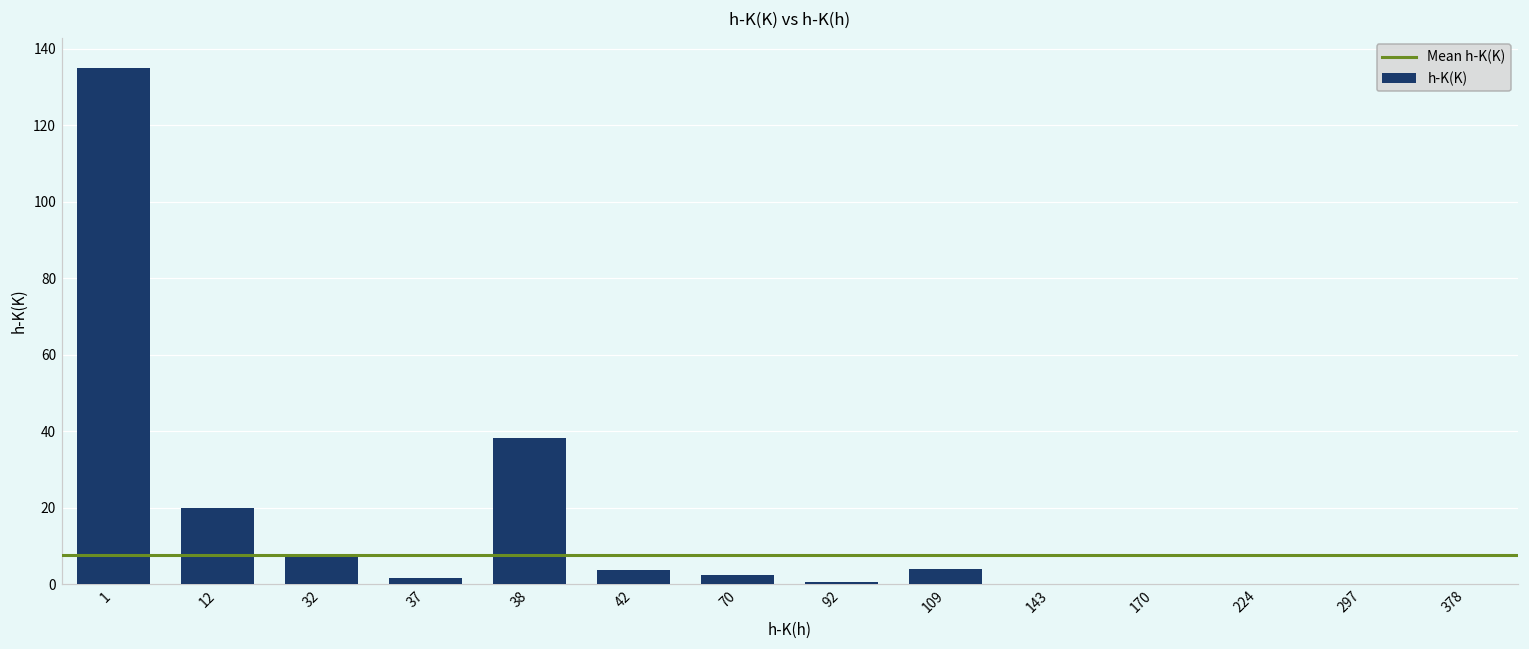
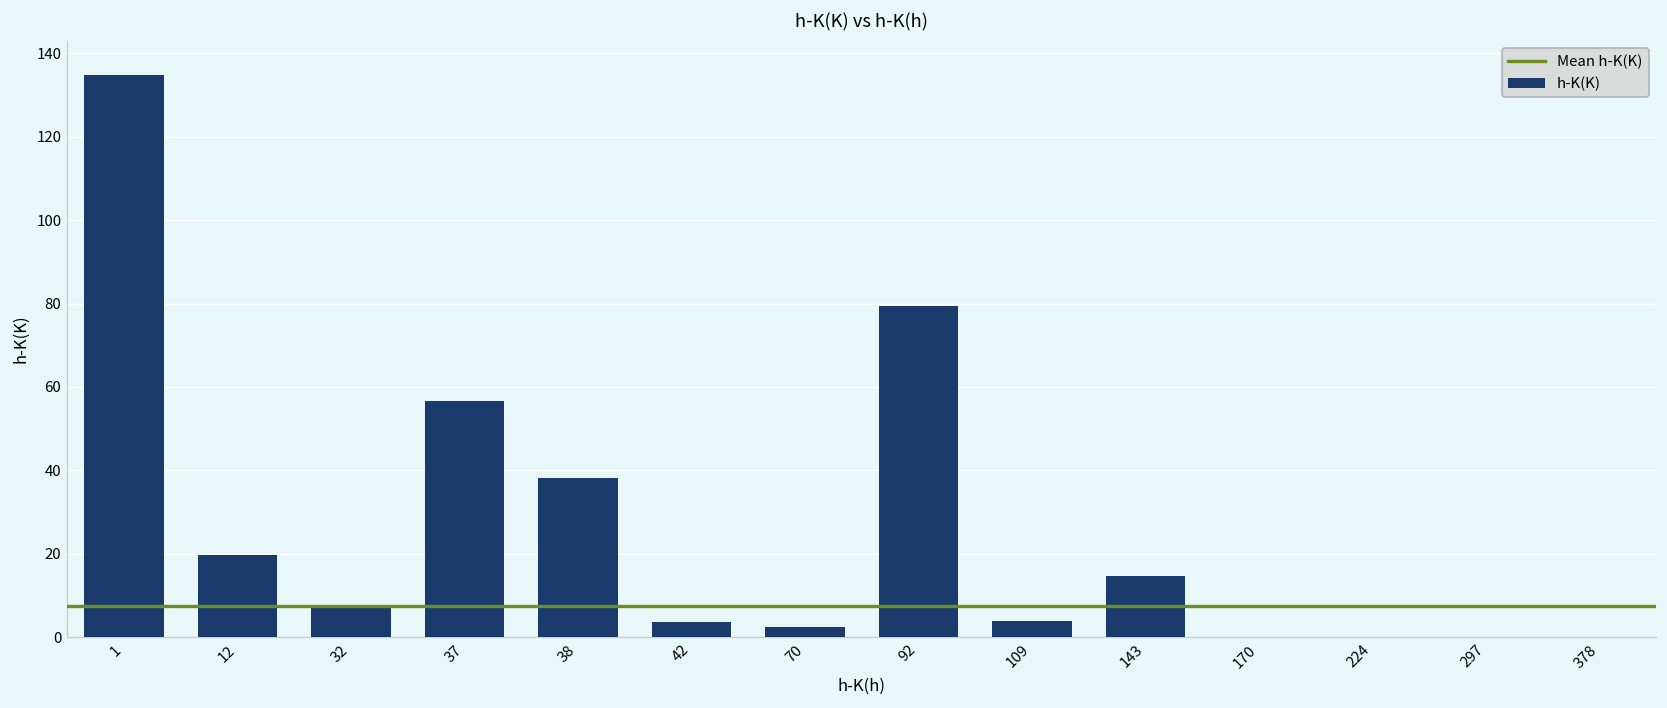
  {
    "1": 135,
    "12": 20,
    "32": 8,
-   "37": 2,
+   "37": 57,
    "38": 38,
    "42": 4,
    "70": 2,
-   "92": 1,
+   "92": 79,
    "109": 4,
-   "143": 0
+   "143": 15
  }
